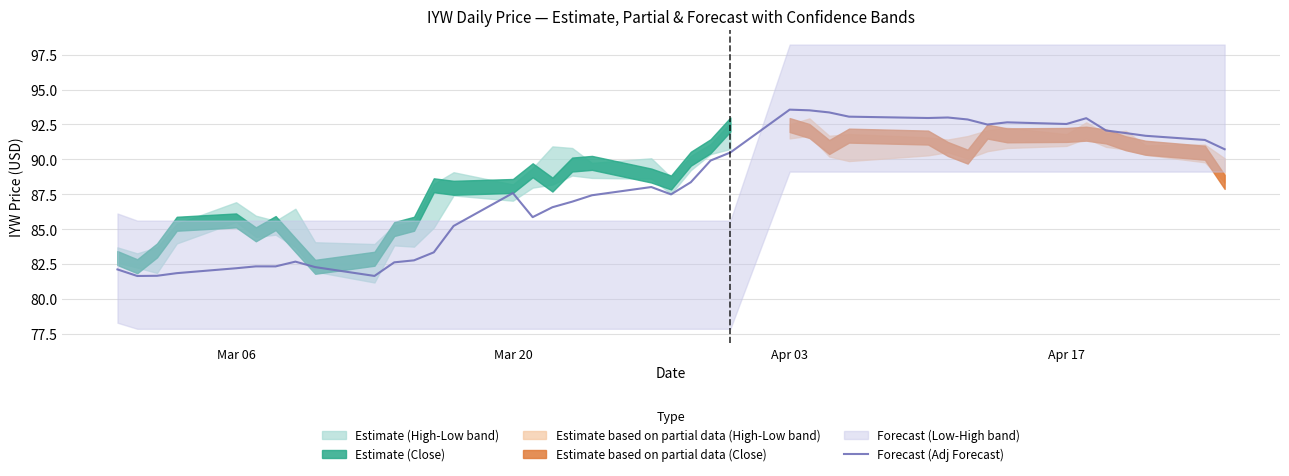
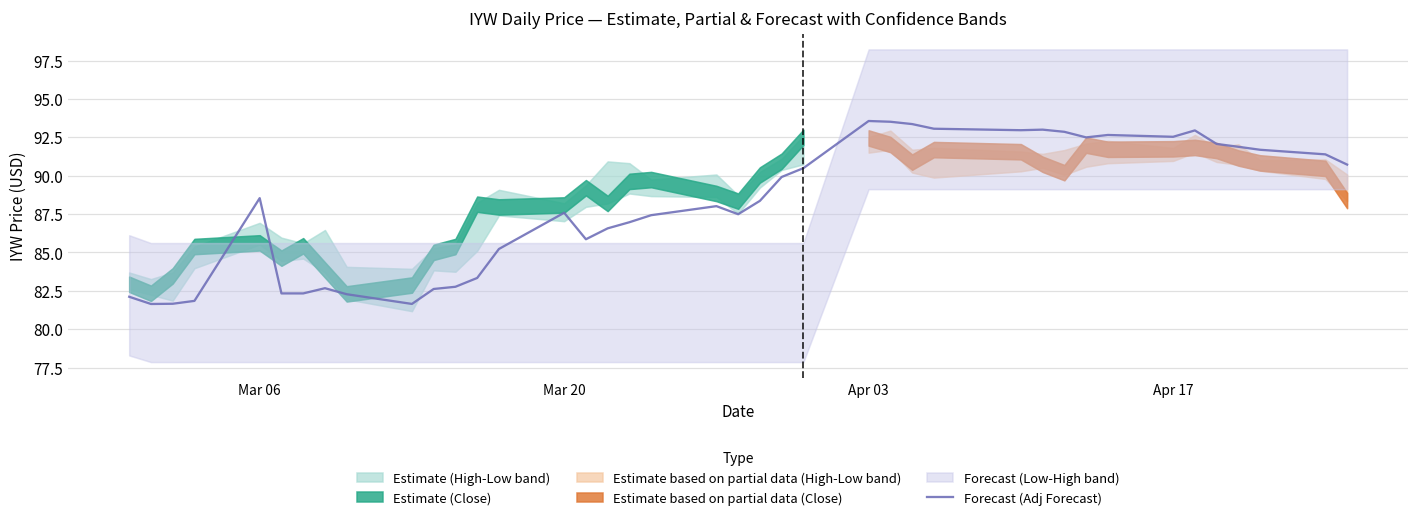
  {
    "Forecast (Adj Forecast)": {
-     "Mar 06": 82.2,
+     "Mar 06": 88.5,
      "Mar 20": 87.6,
      "Apr 03": 93.6,
      "Apr 17": 92.5
    }
  }
